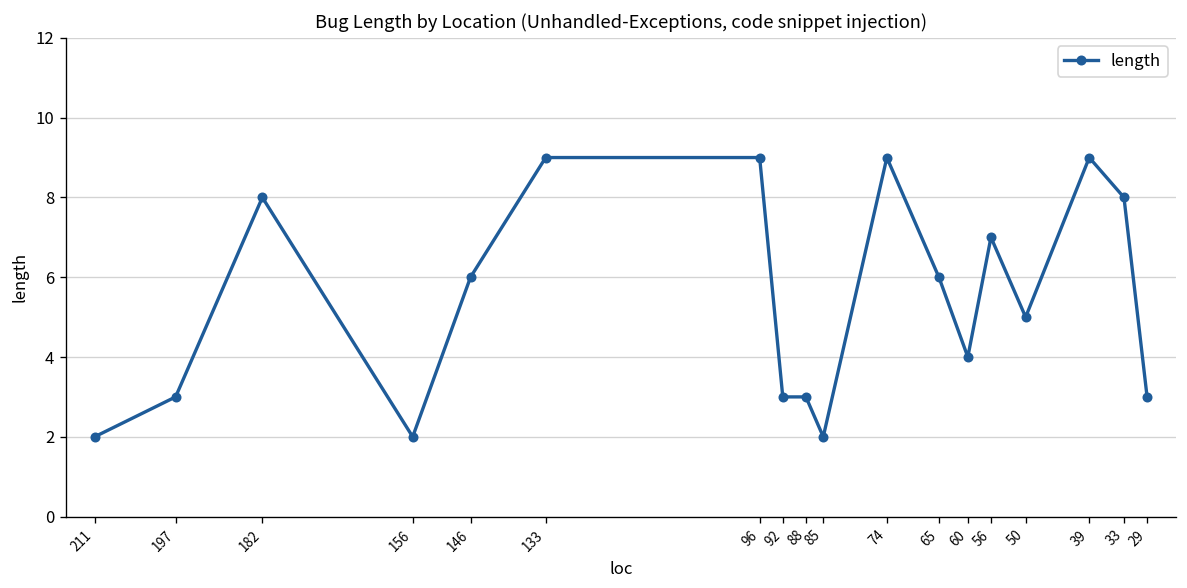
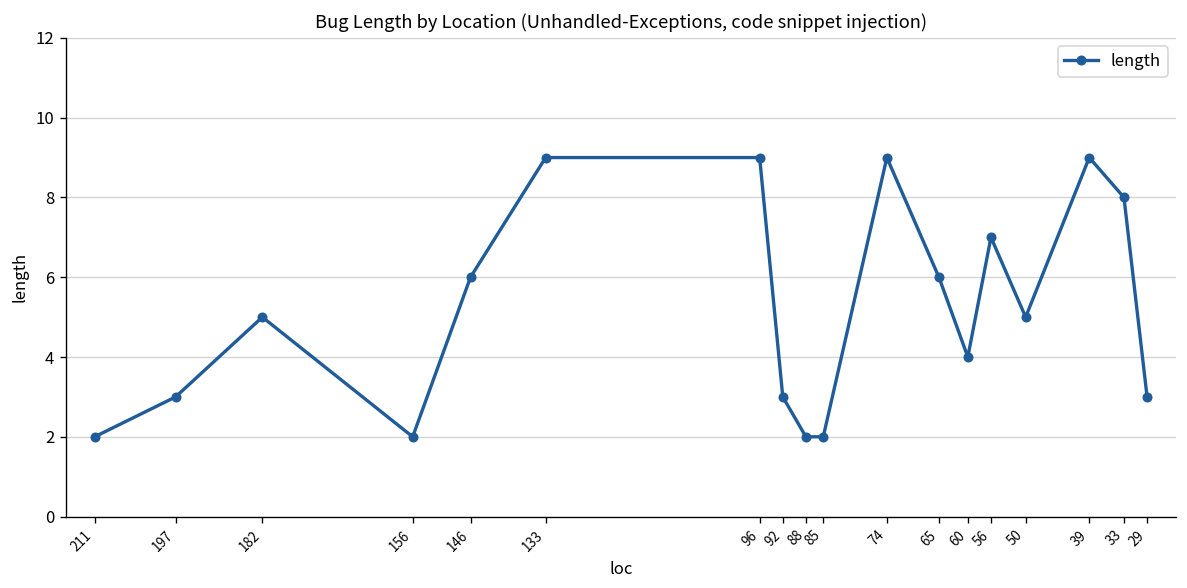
  {
    "211": 2,
    "197": 3,
-   "182": 8,
+   "182": 5,
    "156": 2,
    "146": 6,
    "133": 9,
    "96": 9,
    "92": 3,
-   "88": 3,
+   "88": 2,
    "85": 2,
    "74": 9,
    "65": 6,
    "60": 4,
    "56": 7,
    "50": 5,
    "39": 9,
    "33": 8,
    "29": 3
  }
